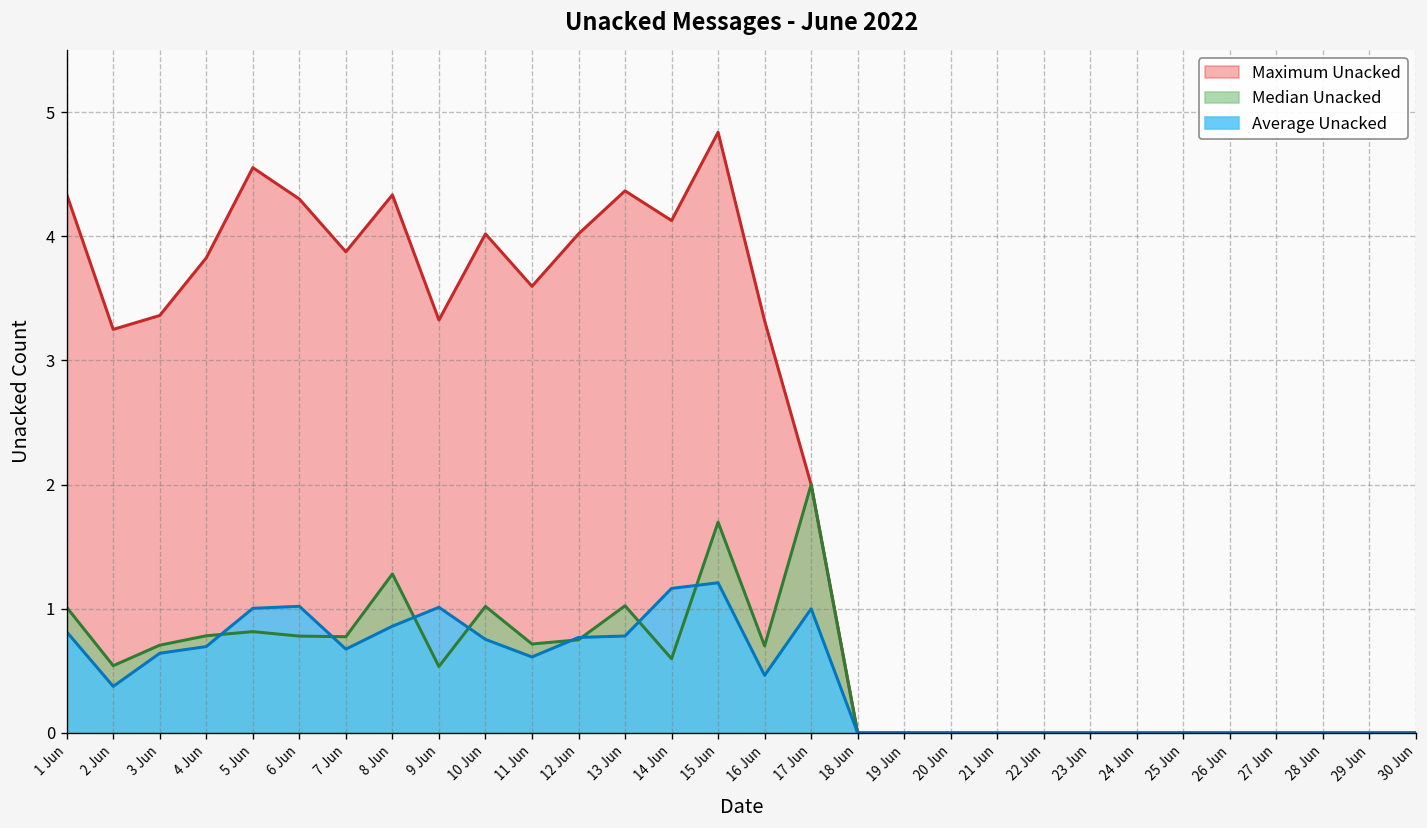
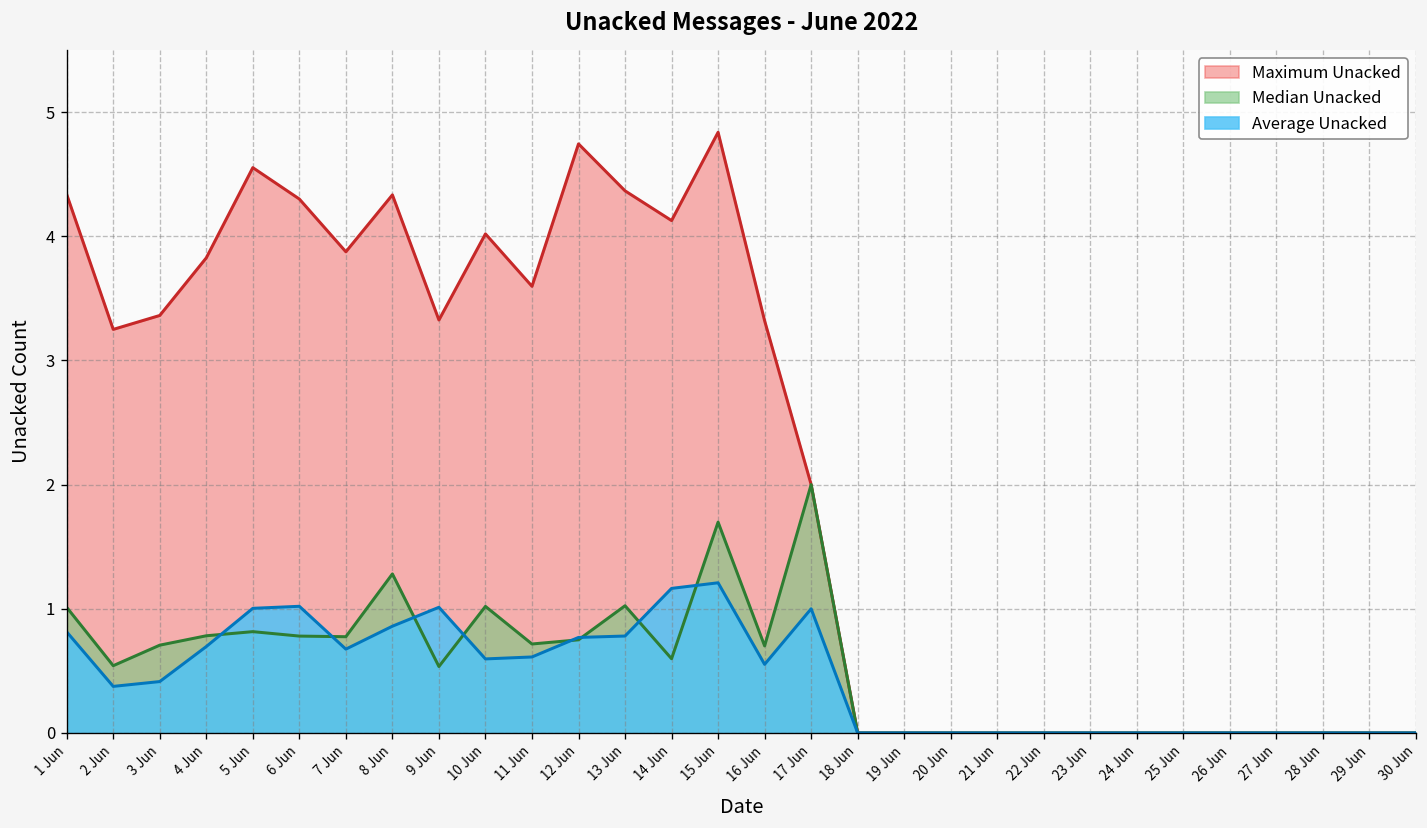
  {
    "Maximum Unacked": {
      "1 Jun": 4.34,
      "2 Jun": 3.25,
      "3 Jun": 3.36,
      "4 Jun": 3.83,
      "5 Jun": 4.55,
      "6 Jun": 4.30,
      "7 Jun": 3.88,
      "8 Jun": 4.33,
      "9 Jun": 3.33,
      "10 Jun": 4.02,
      "11 Jun": 3.60,
-     "12 Jun": 4.02,
+     "12 Jun": 4.74,
      "13 Jun": 4.37,
      "14 Jun": 4.13,
      "15 Jun": 4.84,
      "16 Jun": 3.32
    },
    "Median Unacked": {
      "1 Jun": 1.01,
      "2 Jun": 0.54,
      "3 Jun": 0.71,
      "4 Jun": 0.78,
      "5 Jun": 0.82,
      "6 Jun": 0.78,
      "7 Jun": 0.78,
      "8 Jun": 1.28,
      "9 Jun": 0.53,
      "10 Jun": 1.02,
      "11 Jun": 0.72,
      "13 Jun": 1.02,
      "14 Jun": 0.60,
      "15 Jun": 1.70,
      "16 Jun": 0.70
    },
    "Average Unacked": {
      "1 Jun": 0.81,
      "2 Jun": 0.38,
-     "3 Jun": 0.64,
+     "3 Jun": 0.41,
      "4 Jun": 0.70,
      "5 Jun": 1.00,
      "6 Jun": 1.02,
      "7 Jun": 0.68,
      "8 Jun": 0.86,
      "9 Jun": 1.01,
-     "10 Jun": 0.75,
+     "10 Jun": 0.60,
      "11 Jun": 0.61,
      "13 Jun": 0.78,
      "14 Jun": 1.16,
      "15 Jun": 1.21,
-     "16 Jun": 0.46,
+     "16 Jun": 0.55,
      "17 Jun": 1.00
    }
  }
